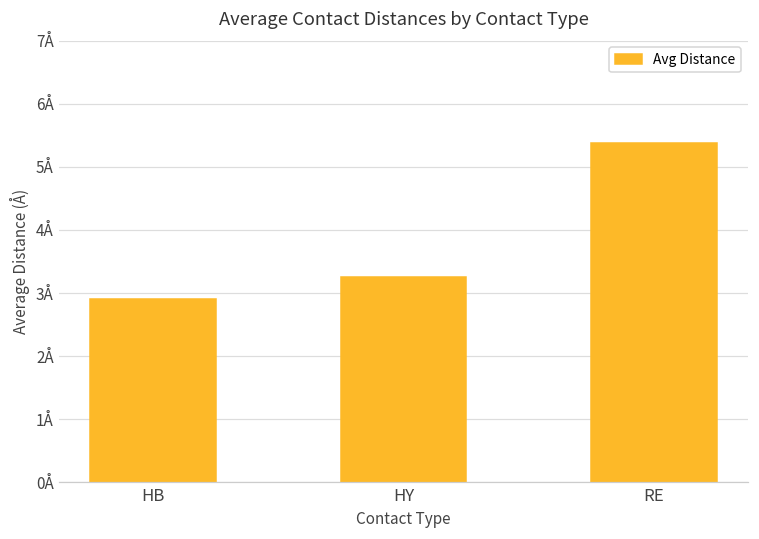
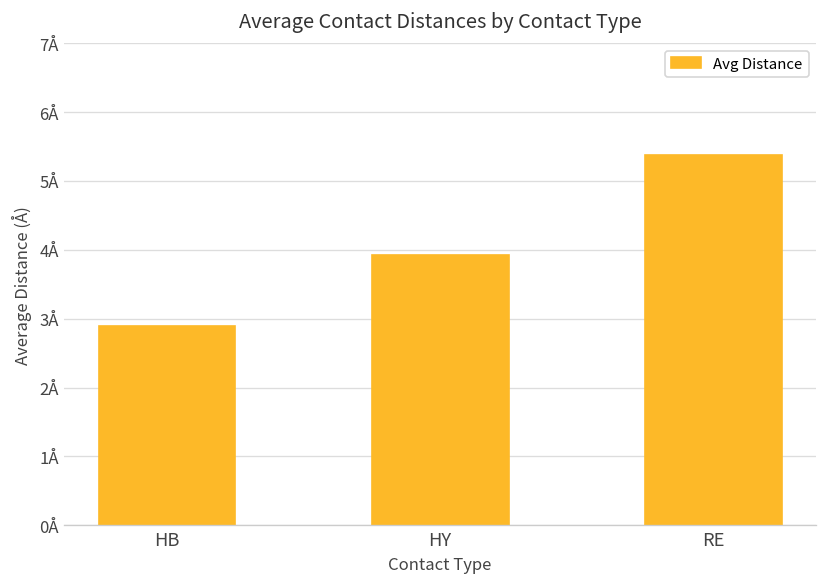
  {
    "HB": "2.9Å",
-   "HY": "3.3Å",
+   "HY": "3.9Å",
    "RE": "5.4Å"
  }
